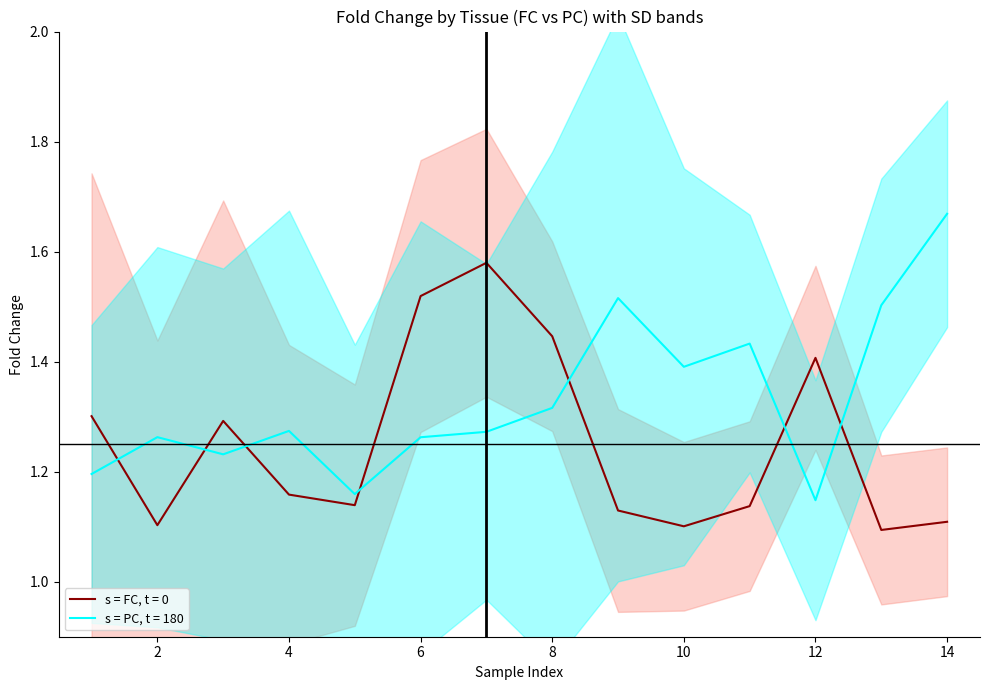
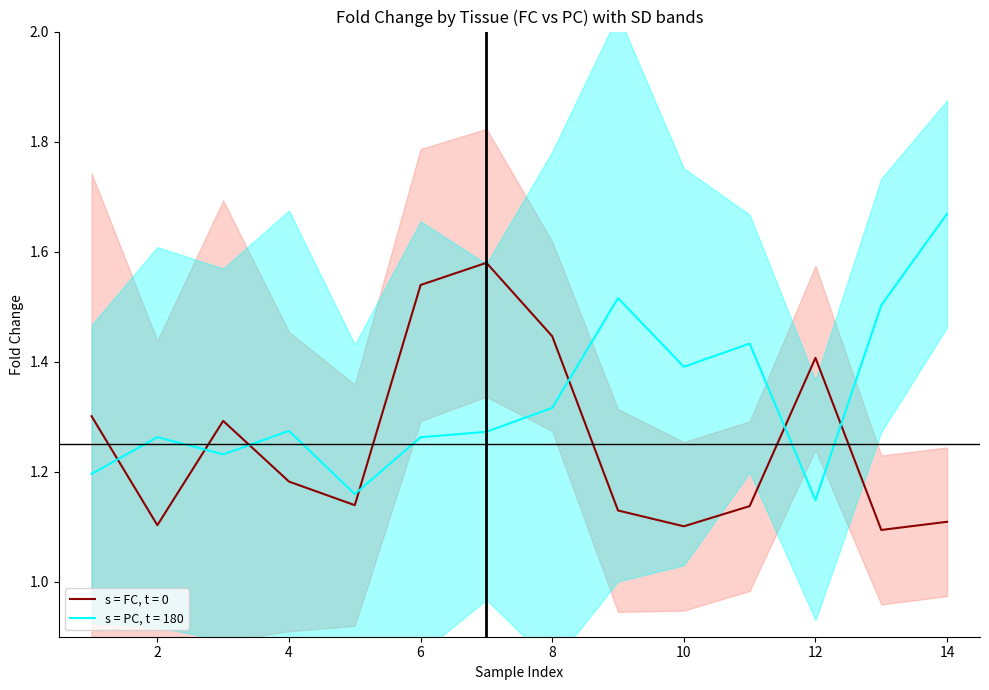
  {
    "s = FC, t = 0": {
      "2": 1.10,
-     "4": 1.16,
-     "6": 1.52,
+     "4": 1.18,
+     "6": 1.54,
      "8": 1.45,
      "10": 1.10,
      "12": 1.41,
      "14": 1.11
    }
  }
